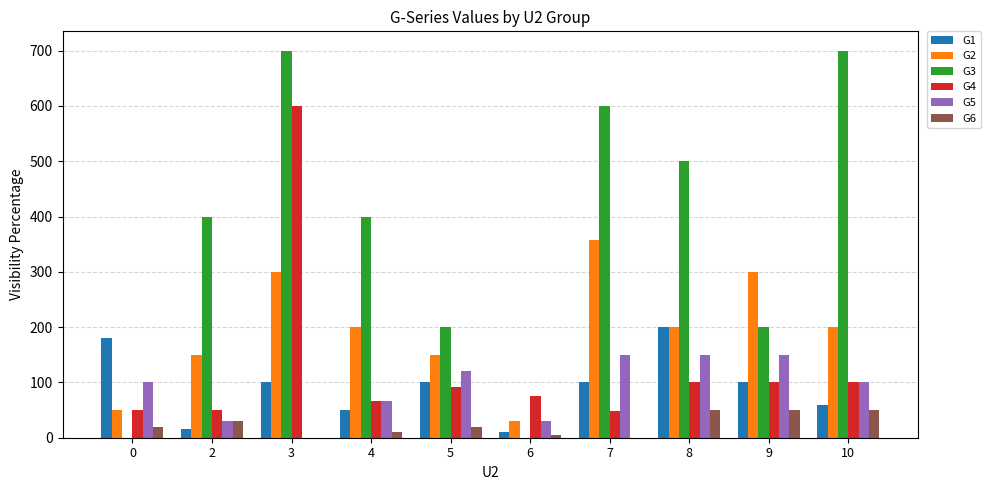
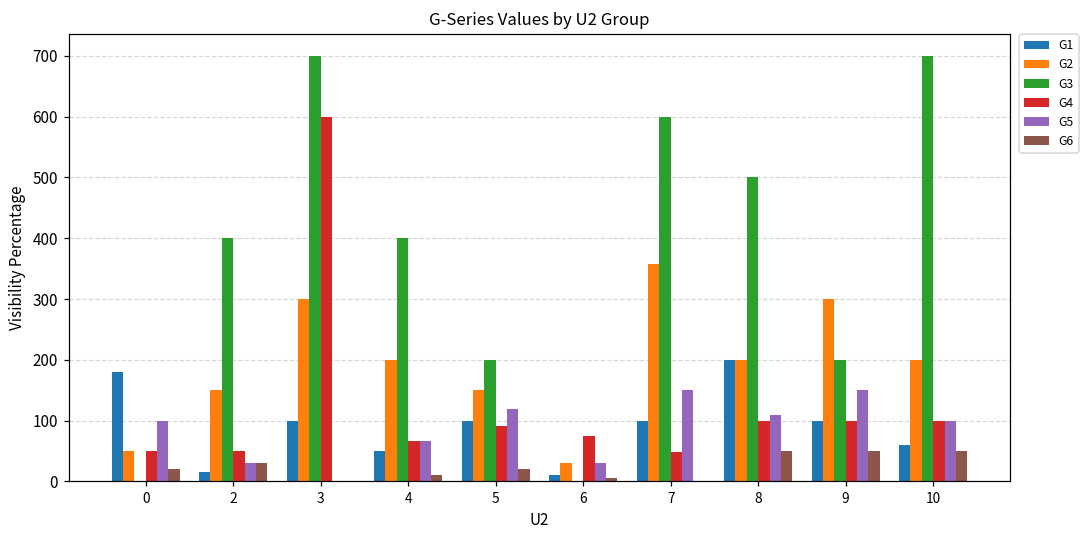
  {
    "G1": {
      "0": 180,
      "2": 20,
      "3": 100,
      "4": 50,
      "5": 100,
      "6": 10,
      "7": 100,
      "8": 200,
      "9": 100,
      "10": 60
    },
    "G2": {
      "0": 50,
      "2": 150,
      "3": 300,
      "4": 200,
      "5": 150,
      "6": 30,
      "7": 360,
      "8": 200,
      "9": 300,
      "10": 200
    },
    "G3": {
      "0": 0,
      "2": 400,
      "3": 700,
      "4": 400,
      "5": 200,
      "6": 0,
      "7": 600,
      "8": 500,
      "9": 200,
      "10": 700
    },
    "G4": {
      "0": 50,
      "2": 50,
      "3": 600,
      "4": 70,
      "5": 90,
      "6": 80,
      "7": 50,
      "8": 100,
      "9": 100,
      "10": 100
    },
    "G5": {
      "0": 100,
      "2": 30,
      "3": 0,
      "4": 70,
      "5": 120,
      "6": 30,
      "7": 150,
-     "8": 150,
+     "8": 110,
      "9": 150,
      "10": 100
    },
    "G6": {
      "0": 20,
      "2": 30,
      "3": 0,
      "4": 10,
      "5": 20,
      "6": 10,
      "7": 0,
      "8": 50,
      "9": 50,
      "10": 50
    }
  }
